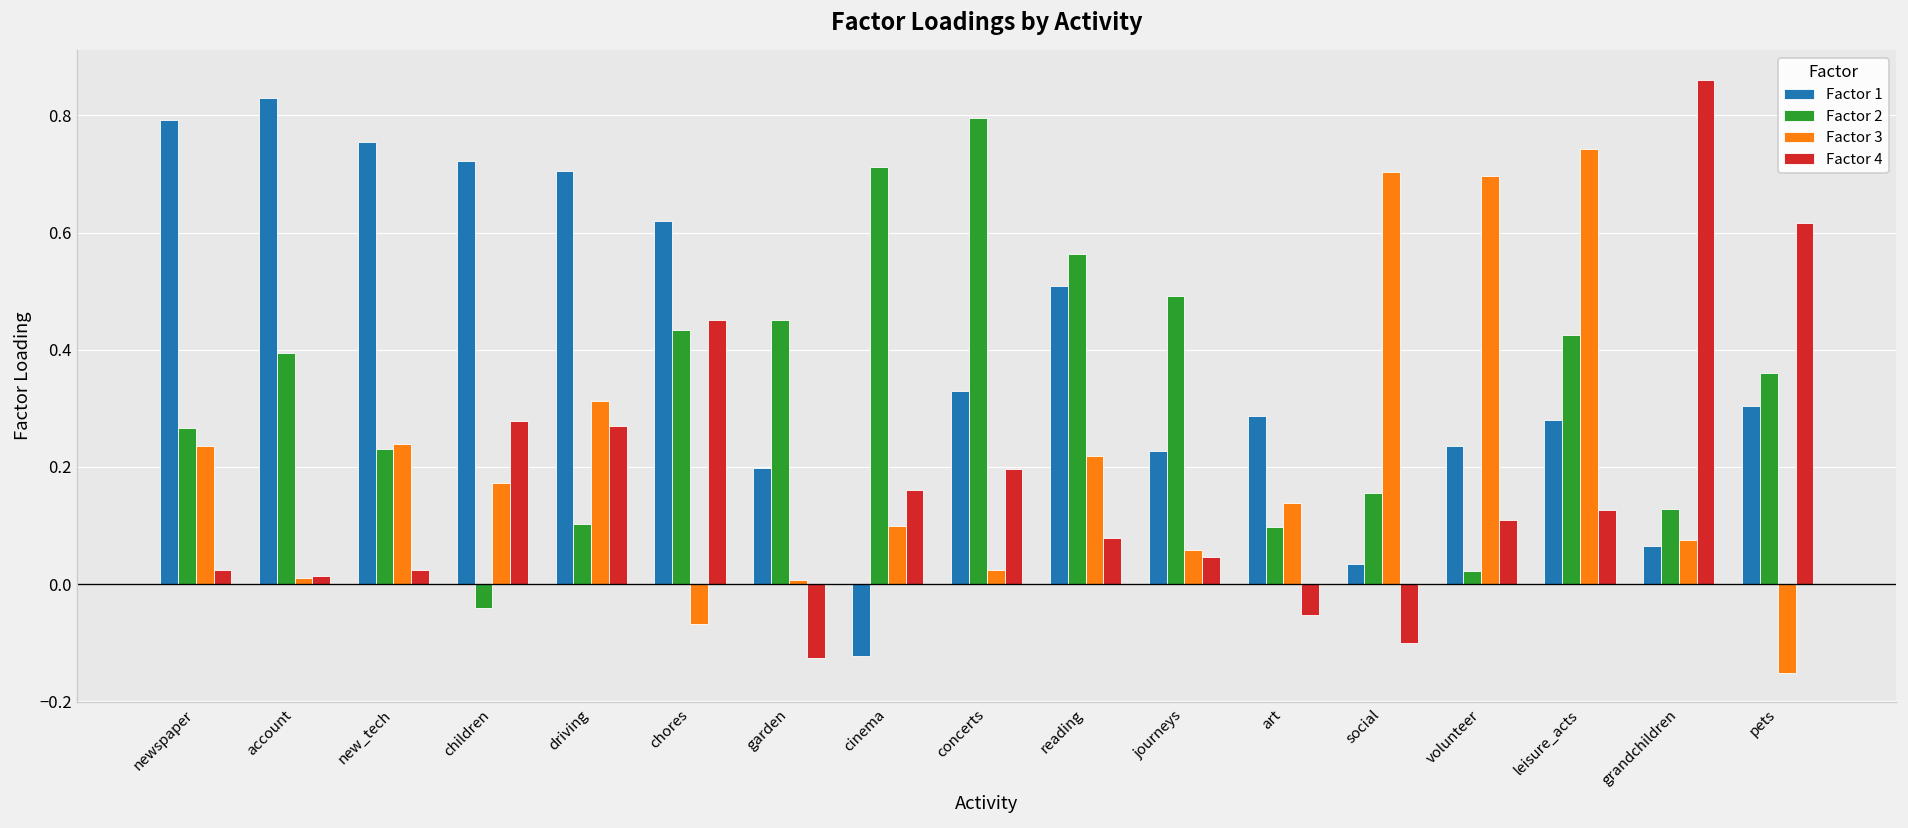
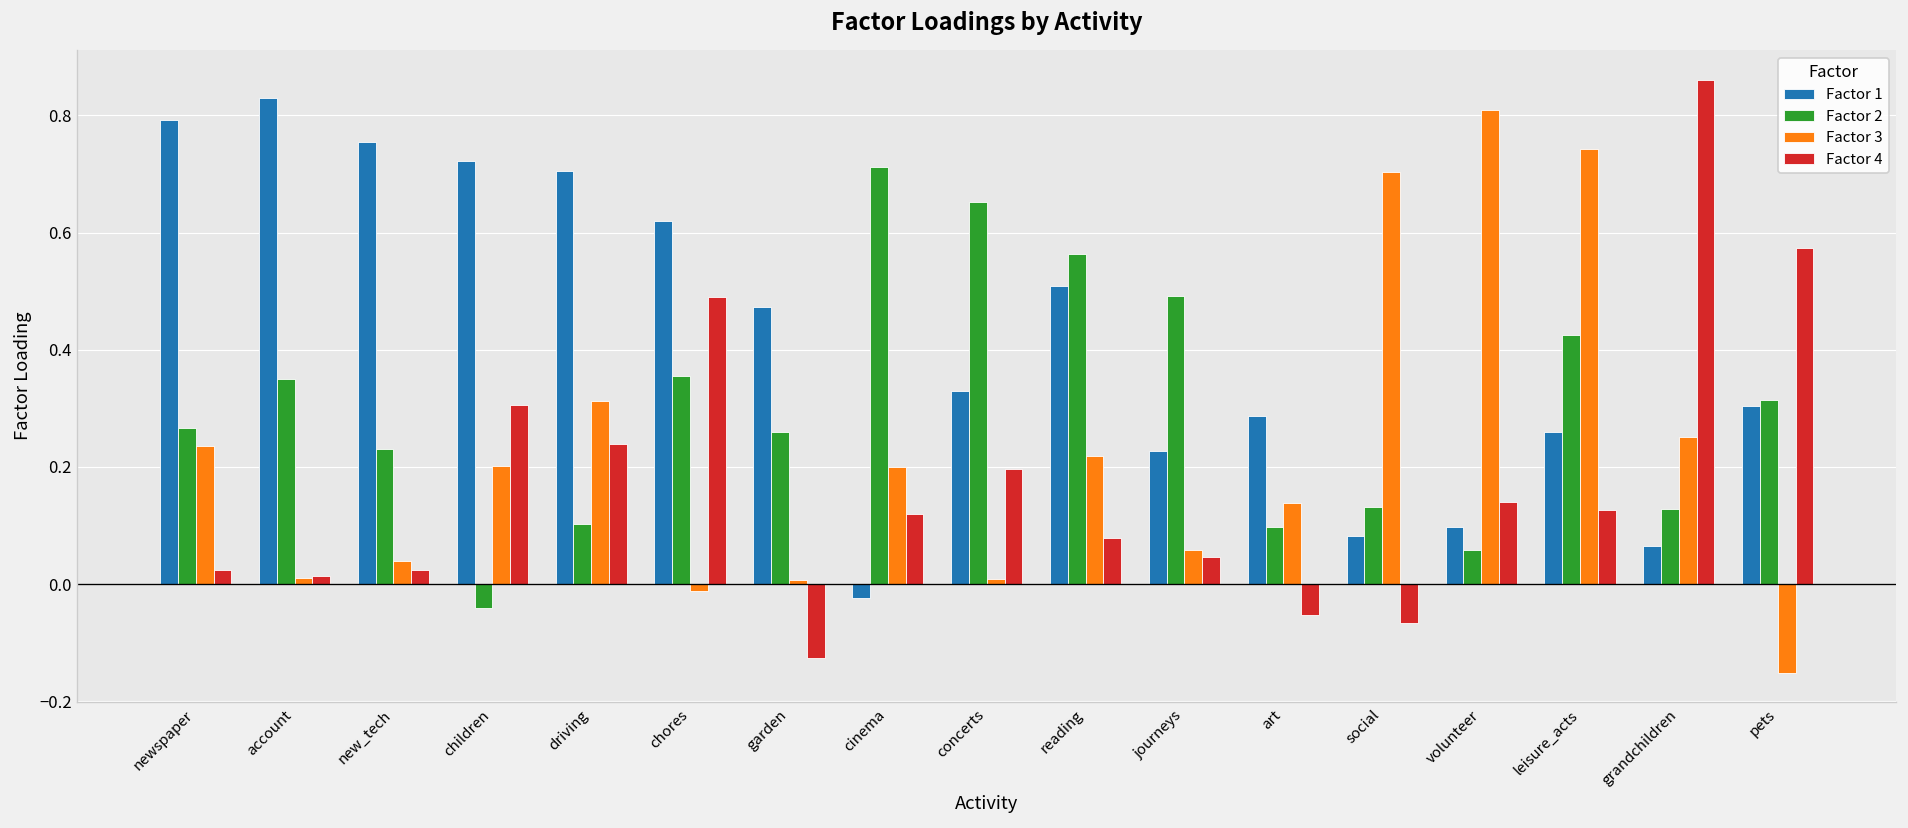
  {
    "Factor 1": {
      "newspaper": 0.79,
      "account": 0.83,
      "new_tech": 0.76,
      "children": 0.72,
      "driving": 0.71,
      "chores": 0.62,
-     "garden": 0.20,
-     "cinema": -0.12,
+     "garden": 0.47,
+     "cinema": -0.02,
      "concerts": 0.33,
      "reading": 0.51,
      "journeys": 0.23,
      "art": 0.29,
-     "social": 0.04,
-     "volunteer": 0.24,
-     "leisure_acts": 0.28,
+     "social": 0.08,
+     "volunteer": 0.10,
+     "leisure_acts": 0.26,
      "grandchildren": 0.07,
      "pets": 0.30
    },
    "Factor 2": {
      "newspaper": 0.27,
-     "account": 0.39,
+     "account": 0.35,
      "new_tech": 0.23,
      "children": -0.04,
      "driving": 0.10,
-     "chores": 0.43,
-     "garden": 0.45,
+     "chores": 0.36,
+     "garden": 0.26,
      "cinema": 0.71,
-     "concerts": 0.80,
+     "concerts": 0.65,
      "reading": 0.56,
      "journeys": 0.49,
      "art": 0.10,
-     "social": 0.16,
-     "volunteer": 0.02,
+     "social": 0.13,
+     "volunteer": 0.06,
      "leisure_acts": 0.43,
      "grandchildren": 0.13,
-     "pets": 0.36
+     "pets": 0.31
    },
    "Factor 3": {
      "newspaper": 0.24,
      "account": 0.01,
-     "new_tech": 0.24,
-     "children": 0.17,
+     "new_tech": 0.04,
+     "children": 0.20,
      "driving": 0.31,
-     "chores": -0.07,
+     "chores": -0.01,
      "garden": 0.01,
-     "cinema": 0.1,
-     "concerts": 0.03,
+     "cinema": 0.2,
+     "concerts": 0.01,
      "reading": 0.22,
      "journeys": 0.06,
      "art": 0.14,
      "social": 0.70,
-     "volunteer": 0.70,
+     "volunteer": 0.81,
      "leisure_acts": 0.74,
-     "grandchildren": 0.08,
+     "grandchildren": 0.25,
      "pets": -0.15
    },
    "Factor 4": {
      "newspaper": 0.03,
      "account": 0.01,
      "new_tech": 0.03,
-     "children": 0.28,
-     "driving": 0.27,
-     "chores": 0.45,
+     "children": 0.31,
+     "driving": 0.24,
+     "chores": 0.49,
      "garden": -0.13,
-     "cinema": 0.16,
+     "cinema": 0.12,
      "concerts": 0.20,
      "reading": 0.08,
      "journeys": 0.05,
      "art": -0.05,
-     "social": -0.10,
-     "volunteer": 0.11,
+     "social": -0.07,
+     "volunteer": 0.14,
      "leisure_acts": 0.13,
      "grandchildren": 0.86,
-     "pets": 0.62
+     "pets": 0.57
    }
  }
